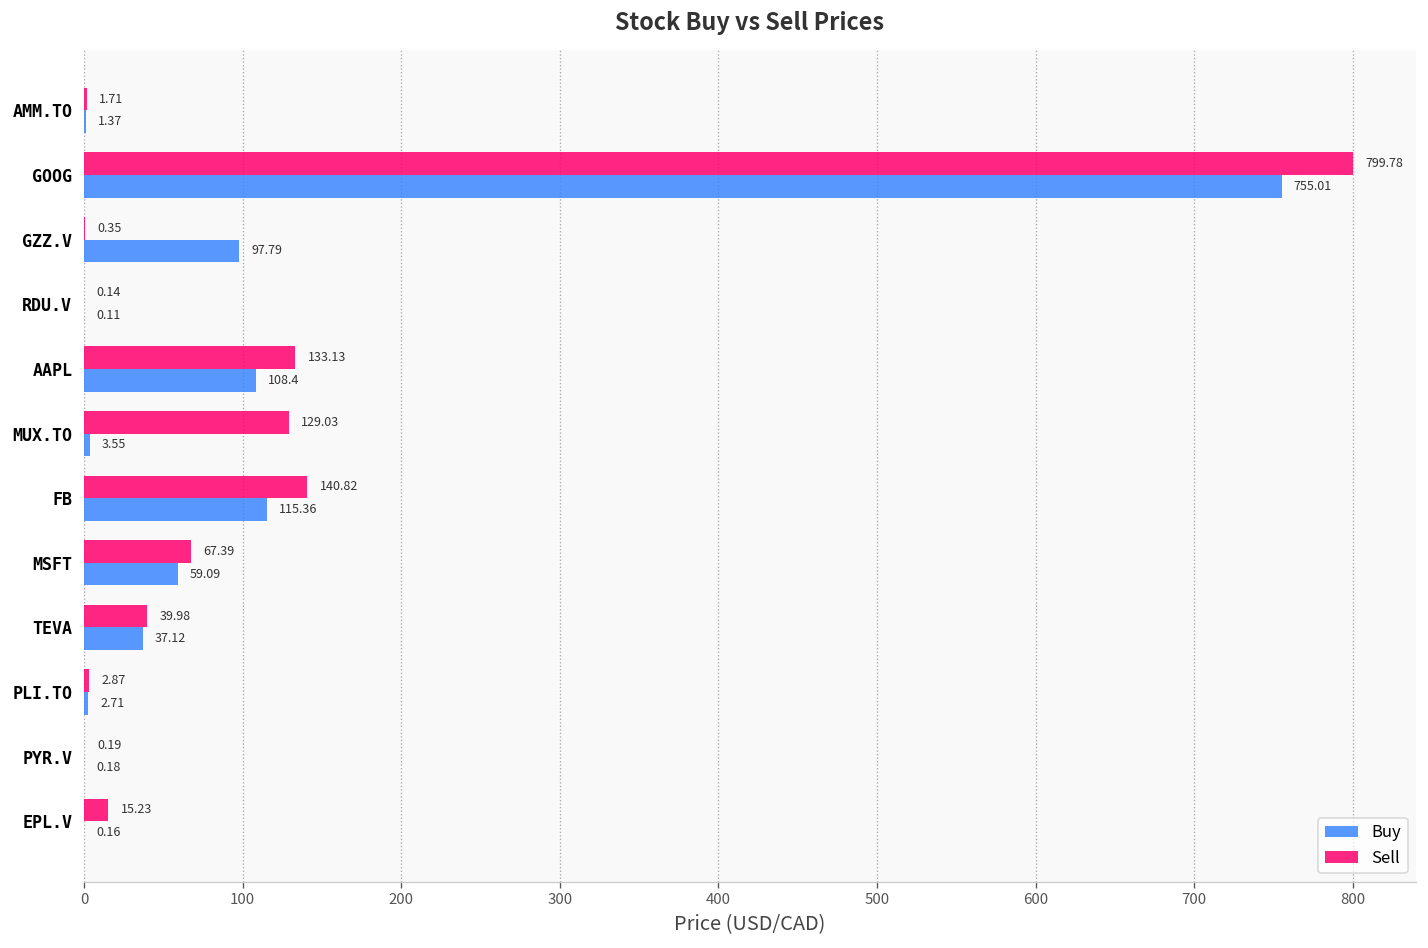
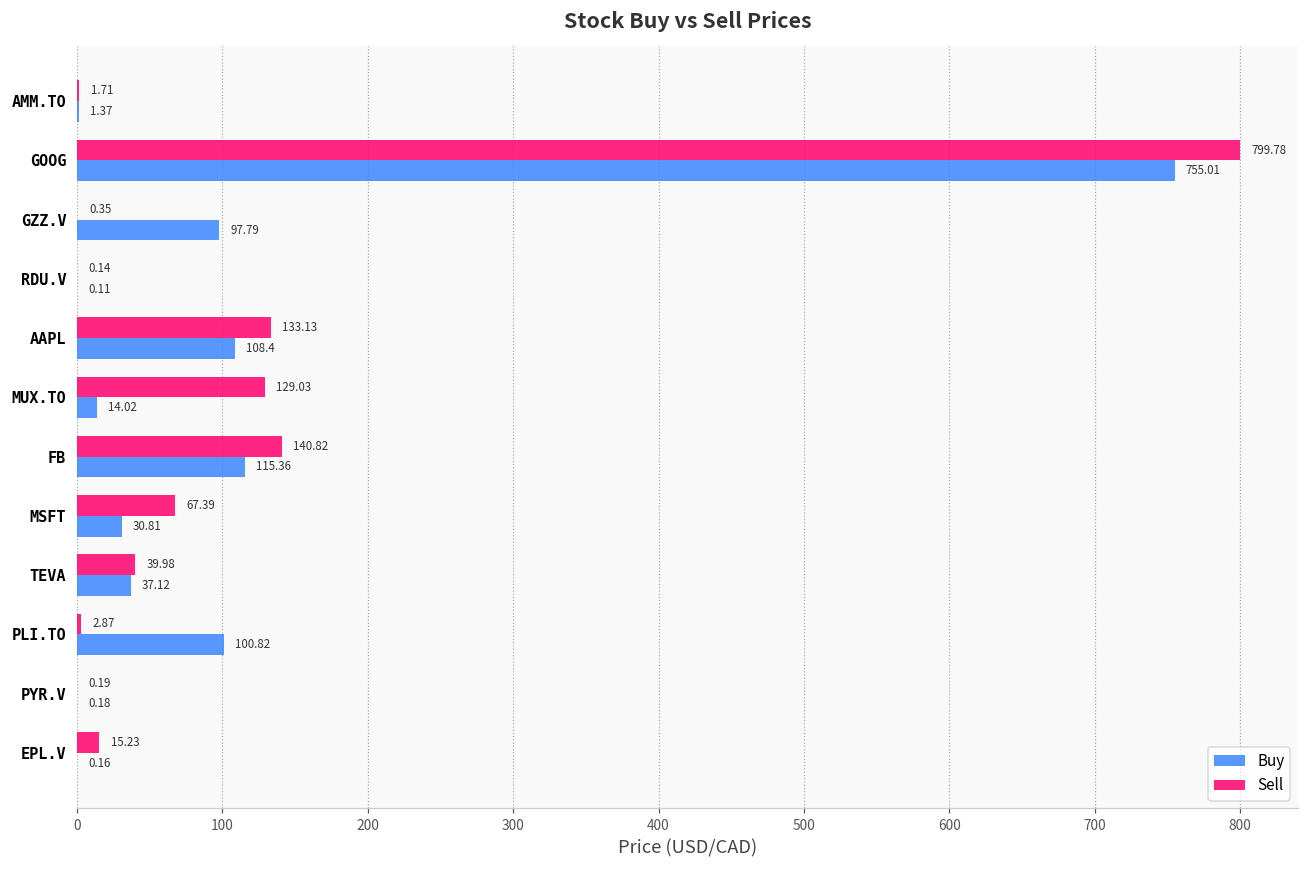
  {
    "Buy": {
      "AMM.TO": 1.37,
      "GOOG": 755.01,
      "GZZ.V": 97.79,
      "RDU.V": 0.11,
      "AAPL": 108.4,
-     "MUX.TO": 3.55,
+     "MUX.TO": 14.02,
      "FB": 115.36,
-     "MSFT": 59.09,
+     "MSFT": 30.81,
      "TEVA": 37.12,
-     "PLI.TO": 2.71,
+     "PLI.TO": 100.82,
      "PYR.V": 0.18,
      "EPL.V": 0.16
    },
    "Sell": {
      "AMM.TO": 1.71,
      "GOOG": 799.78,
      "GZZ.V": 0.35,
      "RDU.V": 0.14,
      "AAPL": 133.13,
      "MUX.TO": 129.03,
      "FB": 140.82,
      "MSFT": 67.39,
      "TEVA": 39.98,
      "PLI.TO": 2.87,
      "PYR.V": 0.19,
      "EPL.V": 15.23
    }
  }
